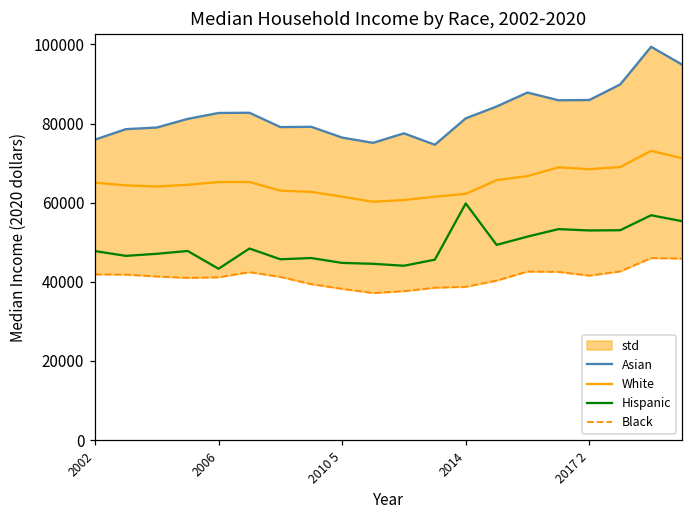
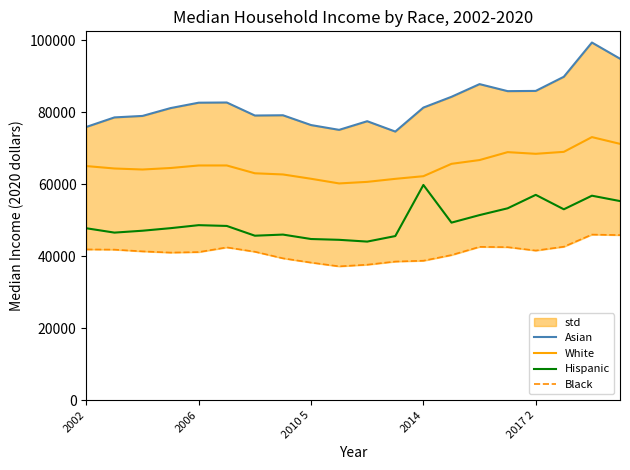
  {
    "Hispanic": {
      "2002": 48000,
-     "2006": 43000,
+     "2006": 49000,
      "2010 5": 45000,
      "2014": 60000,
-     "2017 2": 53000
+     "2017 2": 57000
    }
  }
